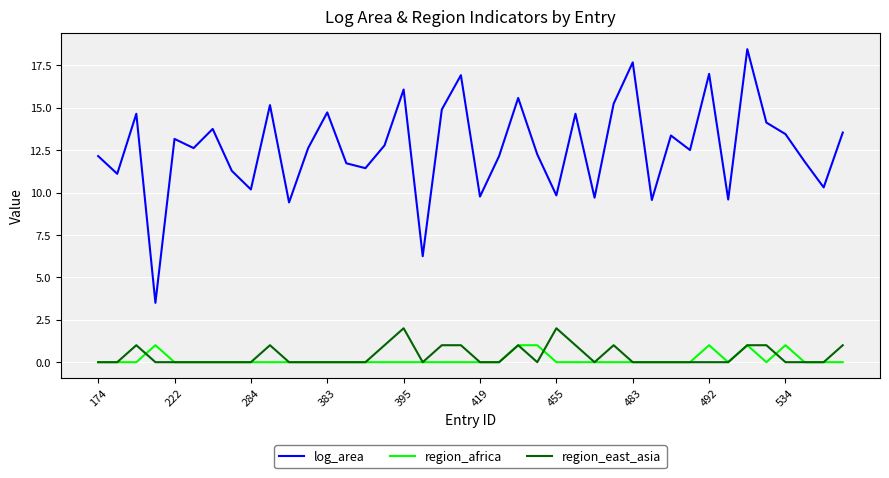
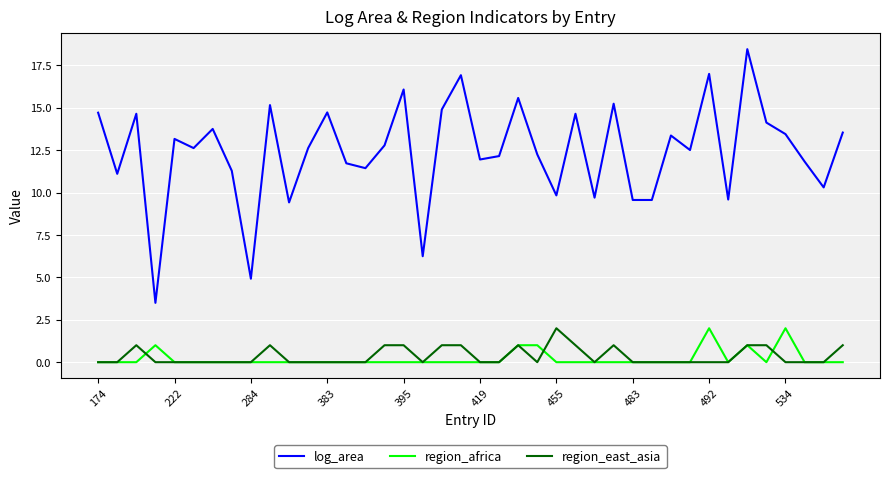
  {
    "log_area": {
-     "174": 12.1,
+     "174": 14.7,
      "222": 13.2,
-     "284": 10.2,
+     "284": 4.9,
      "383": 14.7,
      "395": 16.1,
-     "419": 9.8,
+     "419": 11.9,
      "455": 9.8,
-     "483": 17.7,
+     "483": 9.6,
      "492": 17.0,
      "534": 13.4
    },
    "region_africa": {
      "395": 0,
      "455": 0,
-     "492": 1,
-     "534": 1
+     "492": 2,
+     "534": 2
    },
    "region_east_asia": {
-     "395": 2,
+     "395": 1,
      "455": 2,
      "492": 0,
      "534": 0
    }
  }
